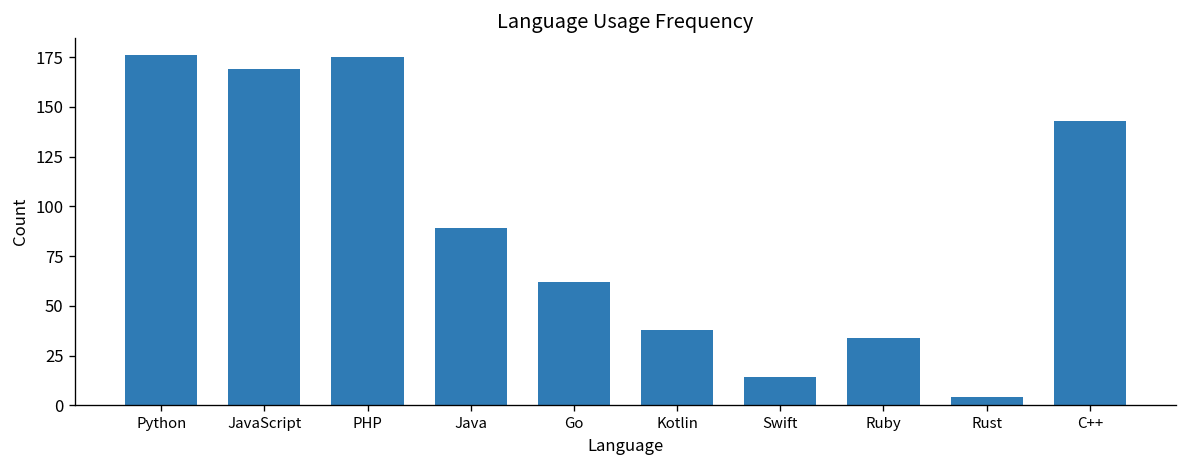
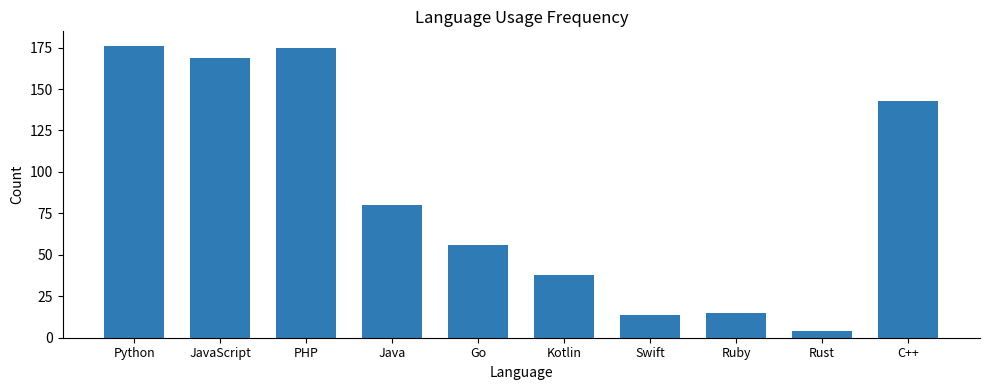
  {
    "Python": 176,
    "JavaScript": 169,
    "PHP": 175,
-   "Java": 89,
-   "Go": 62,
+   "Java": 80,
+   "Go": 56,
    "Kotlin": 38,
    "Swift": 14,
-   "Ruby": 34,
+   "Ruby": 15,
    "Rust": 4,
    "C++": 143
  }
